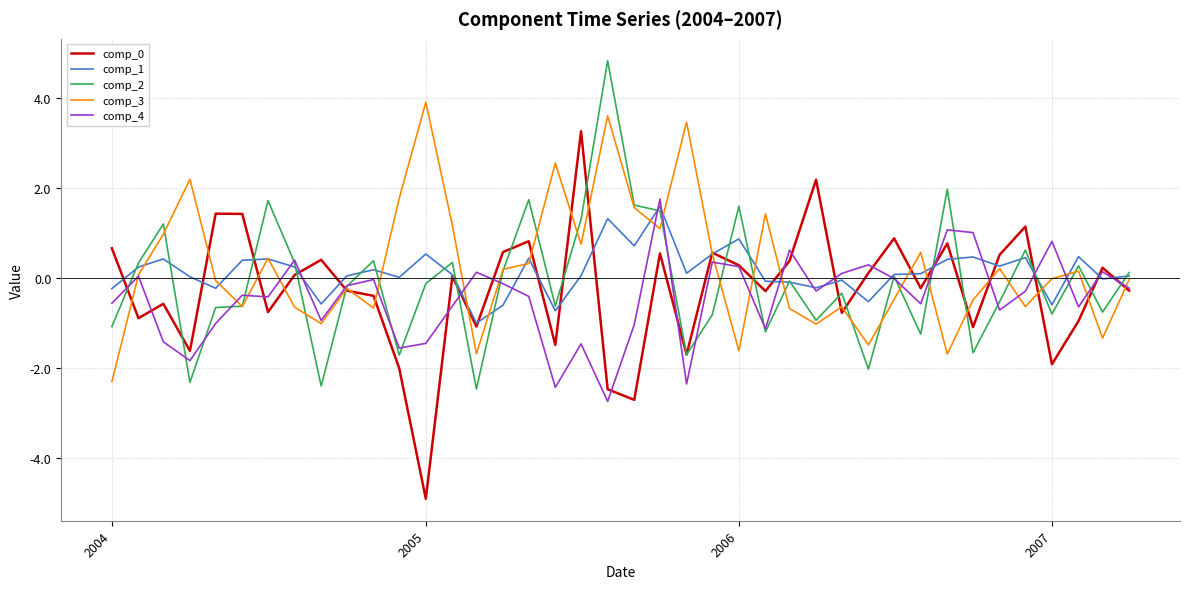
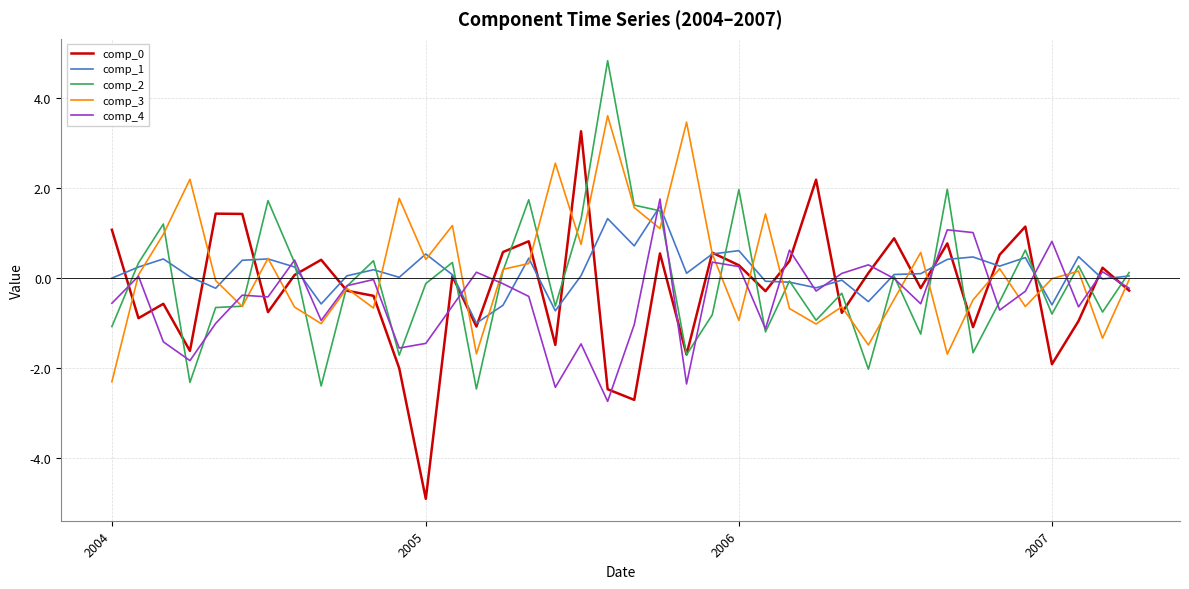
  {
    "comp_0": {
-     "2004": 0.7,
+     "2004": 1.1,
      "2005": -4.9,
      "2007": -1.9
    },
    "comp_1": {
-     "2004": -0.2,
+     "2004": 0.0,
      "2005": 0.5,
-     "2006": 0.9,
+     "2006": 0.6,
      "2007": -0.6
    },
    "comp_2": {
      "2004": -1.1,
      "2005": -0.1,
-     "2006": 1.6,
+     "2006": 2.0,
      "2007": -0.8
    },
    "comp_3": {
      "2004": -2.3,
-     "2005": 3.9,
-     "2006": -1.6,
+     "2005": 0.4,
+     "2006": -0.9,
      "2007": 0.0
    },
    "comp_4": {
      "2004": -0.6,
      "2005": -1.4,
      "2007": 0.8
    }
  }
